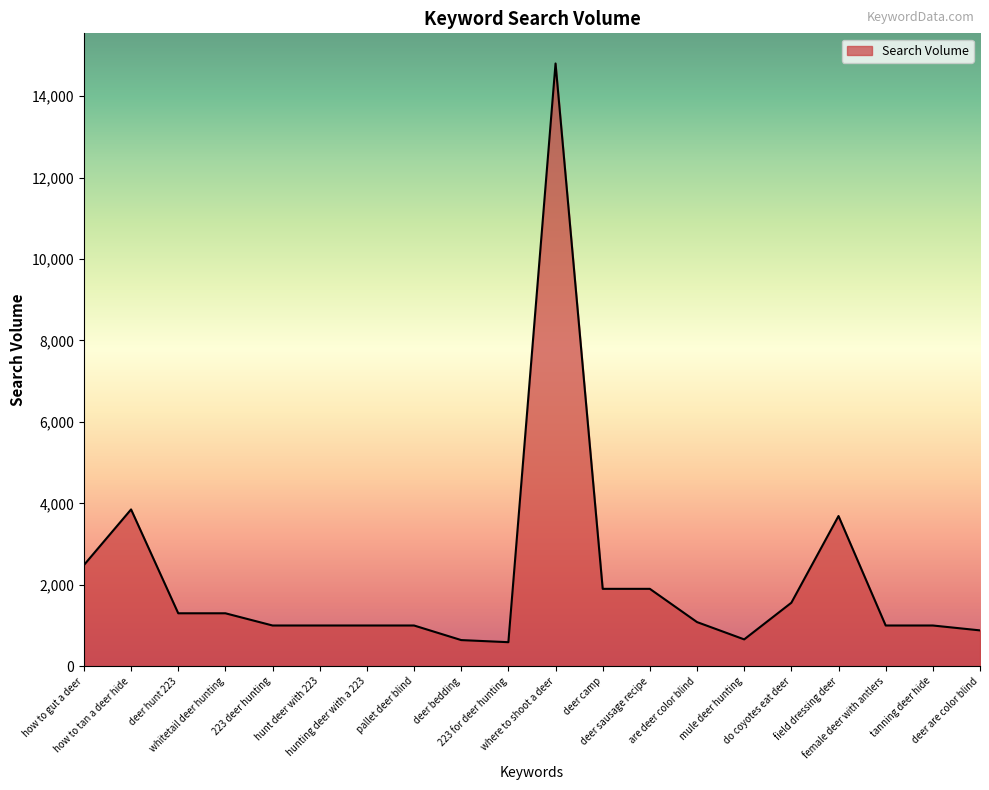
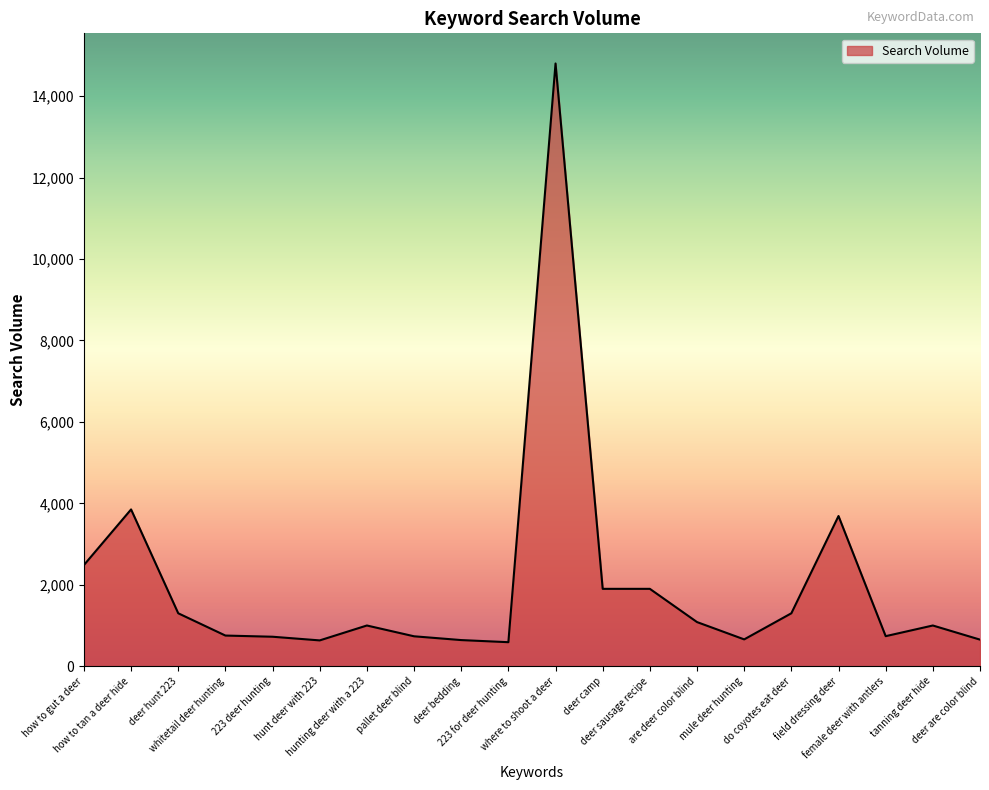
  {
    "how to gut a deer": "2,500",
    "how to tan a deer hide": "3,900",
    "deer hunt 223": "1,300",
-   "whitetail deer hunting": "1,300",
-   "223 deer hunting": "1,000",
-   "hunt deer with 223": "1,000",
+   "whitetail deer hunting": "800",
+   "223 deer hunting": "700",
+   "hunt deer with 223": "600",
    "hunting deer with a 223": "1,000",
-   "pallet deer blind": "1,000",
+   "pallet deer blind": "700",
    "deer bedding": "600",
    "223 for deer hunting": "600",
    "where to shoot a deer": "14,800",
    "deer camp": "1,900",
    "deer sausage recipe": "1,900",
    "are deer color blind": "1,100",
    "mule deer hunting": "700",
-   "do coyotes eat deer": "1,600",
+   "do coyotes eat deer": "1,300",
    "field dressing deer": "3,700",
-   "female deer with antlers": "1,000",
+   "female deer with antlers": "700",
    "tanning deer hide": "1,000",
-   "deer are color blind": "900"
+   "deer are color blind": "700"
  }
